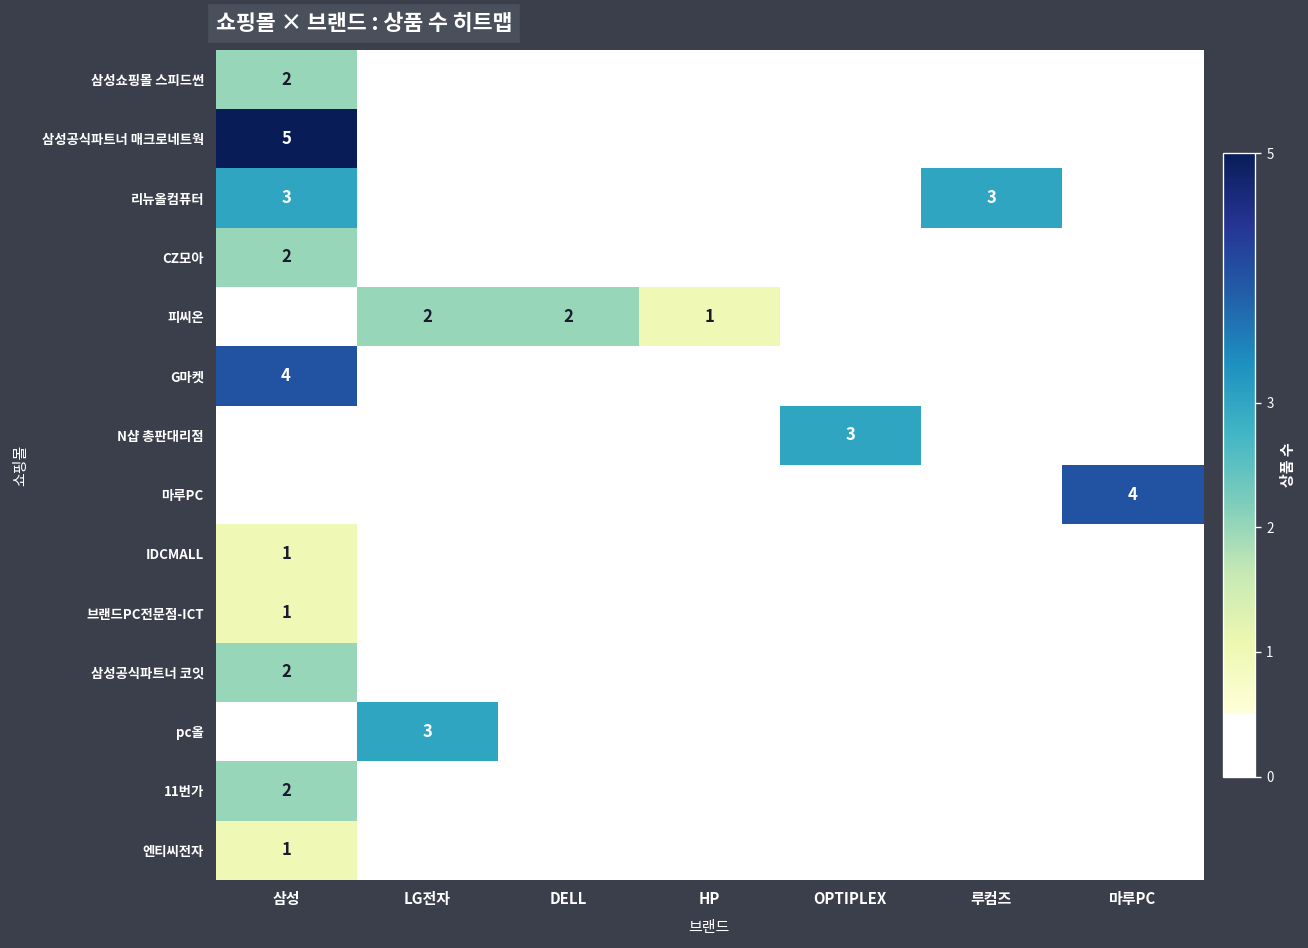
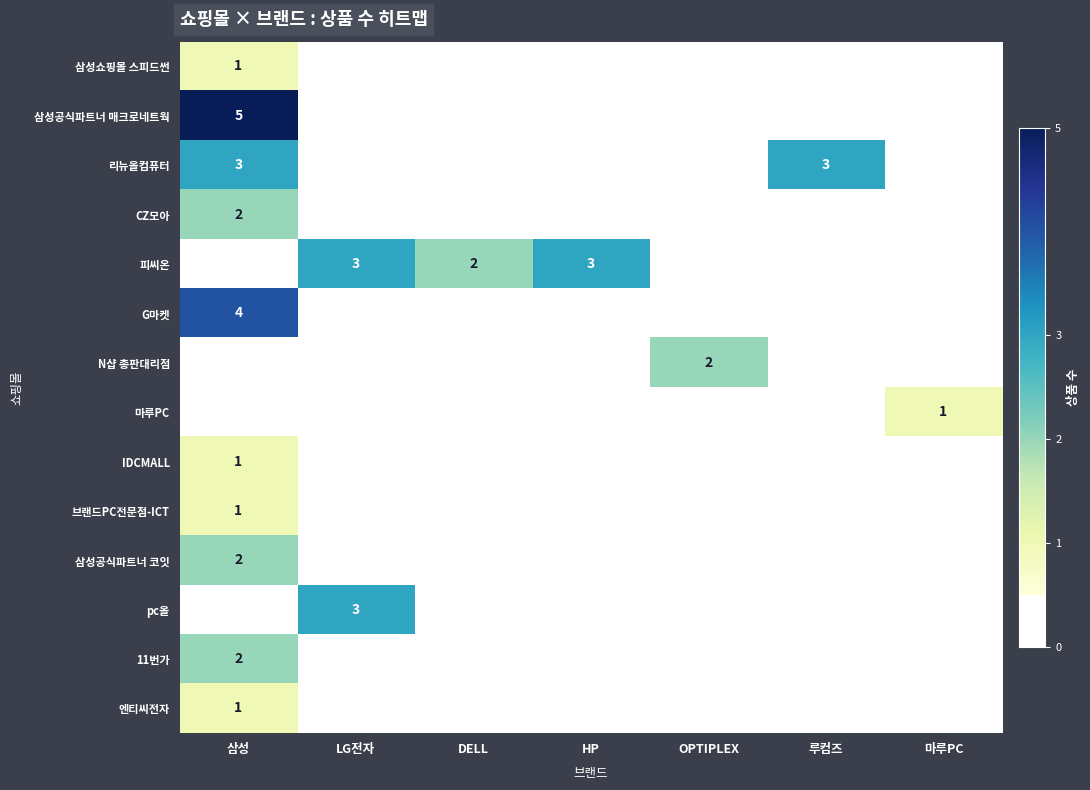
  {
    "삼성쇼핑몰 스피드썬": {
-     "삼성": 2
+     "삼성": 1
    },
    "삼성공식파트너 매크로네트웍": {
      "삼성": 5
    },
    "리뉴올컴퓨터": {
      "삼성": 3,
      "루컴즈": 3
    },
    "CZ모아": {
      "삼성": 2
    },
    "피씨온": {
-     "LG전자": 2,
+     "LG전자": 3,
      "DELL": 2,
-     "HP": 1
+     "HP": 3
    },
    "G마켓": {
      "삼성": 4
    },
    "N샵 총판대리점": {
-     "OPTIPLEX": 3
+     "OPTIPLEX": 2
    },
    "마루PC": {
-     "마루PC": 4
+     "마루PC": 1
    },
    "IDCMALL": {
      "삼성": 1
    },
    "브랜드PC전문점-ICT": {
      "삼성": 1
    },
    "삼성공식파트너 코잇": {
      "삼성": 2
    },
    "pc올": {
      "LG전자": 3
    },
    "11번가": {
      "삼성": 2
    },
    "엔티씨전자": {
      "삼성": 1
    }
  }
